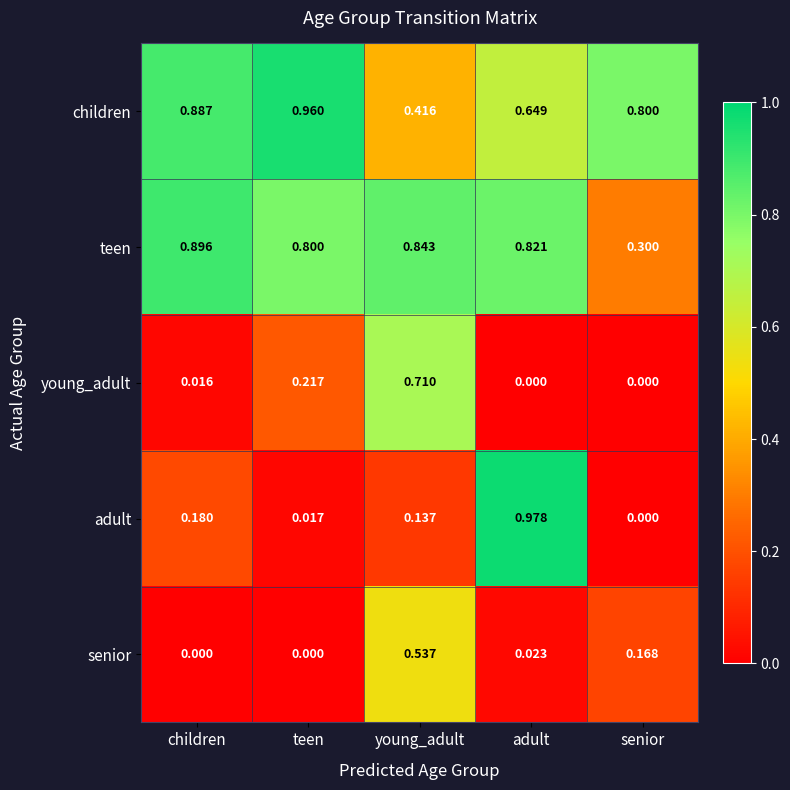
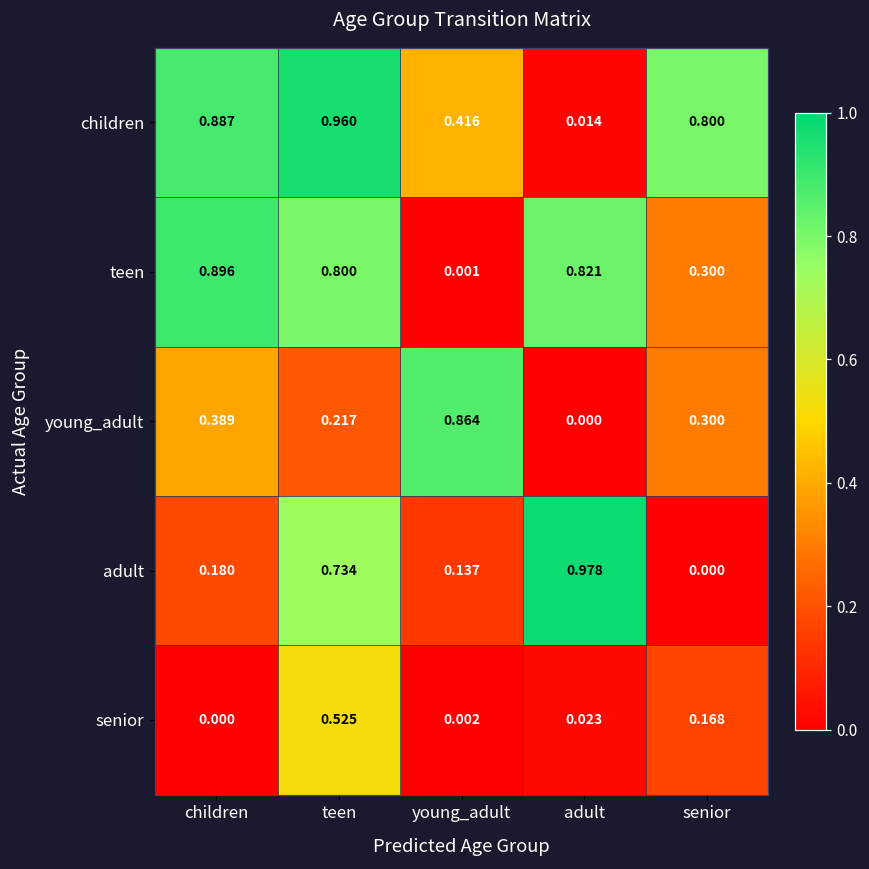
  {
    "children": {
      "children": 0.887,
      "teen": 0.960,
      "young_adult": 0.416,
-     "adult": 0.649,
+     "adult": 0.014,
      "senior": 0.800
    },
    "teen": {
      "children": 0.896,
      "teen": 0.800,
-     "young_adult": 0.843,
+     "young_adult": 0.001,
      "adult": 0.821,
      "senior": 0.300
    },
    "young_adult": {
-     "children": 0.016,
+     "children": 0.389,
      "teen": 0.217,
-     "young_adult": 0.710,
+     "young_adult": 0.864,
      "adult": 0.000,
-     "senior": 0.000
+     "senior": 0.300
    },
    "adult": {
      "children": 0.180,
-     "teen": 0.017,
+     "teen": 0.734,
      "young_adult": 0.137,
      "adult": 0.978,
      "senior": 0.000
    },
    "senior": {
      "children": 0.000,
-     "teen": 0.000,
-     "young_adult": 0.537,
+     "teen": 0.525,
+     "young_adult": 0.002,
      "adult": 0.023,
      "senior": 0.168
    }
  }
